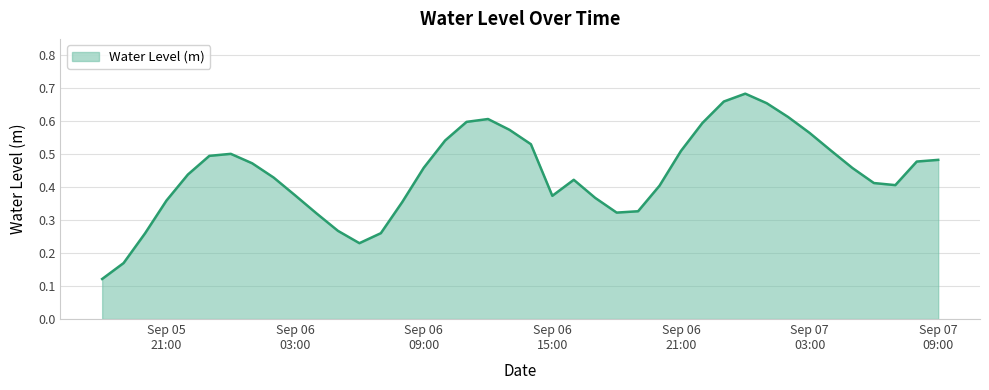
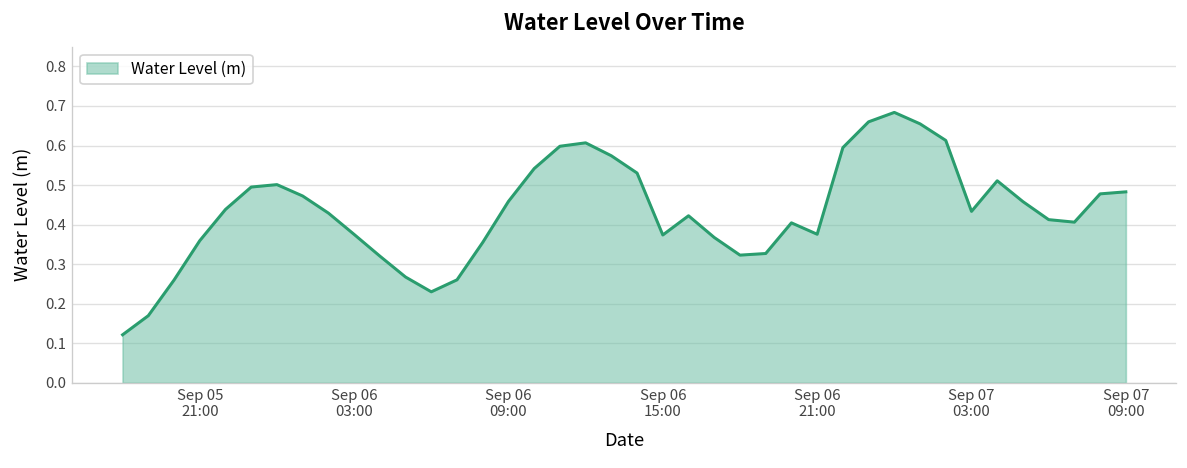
  {
    "Sep 05 21:00": 0.36,
    "Sep 06 03:00": 0.38,
    "Sep 06 09:00": 0.46,
    "Sep 06 15:00": 0.37,
-   "Sep 06 21:00": 0.51,
-   "Sep 07 03:00": 0.56,
+   "Sep 06 21:00": 0.38,
+   "Sep 07 03:00": 0.43,
    "Sep 07 09:00": 0.48
  }
